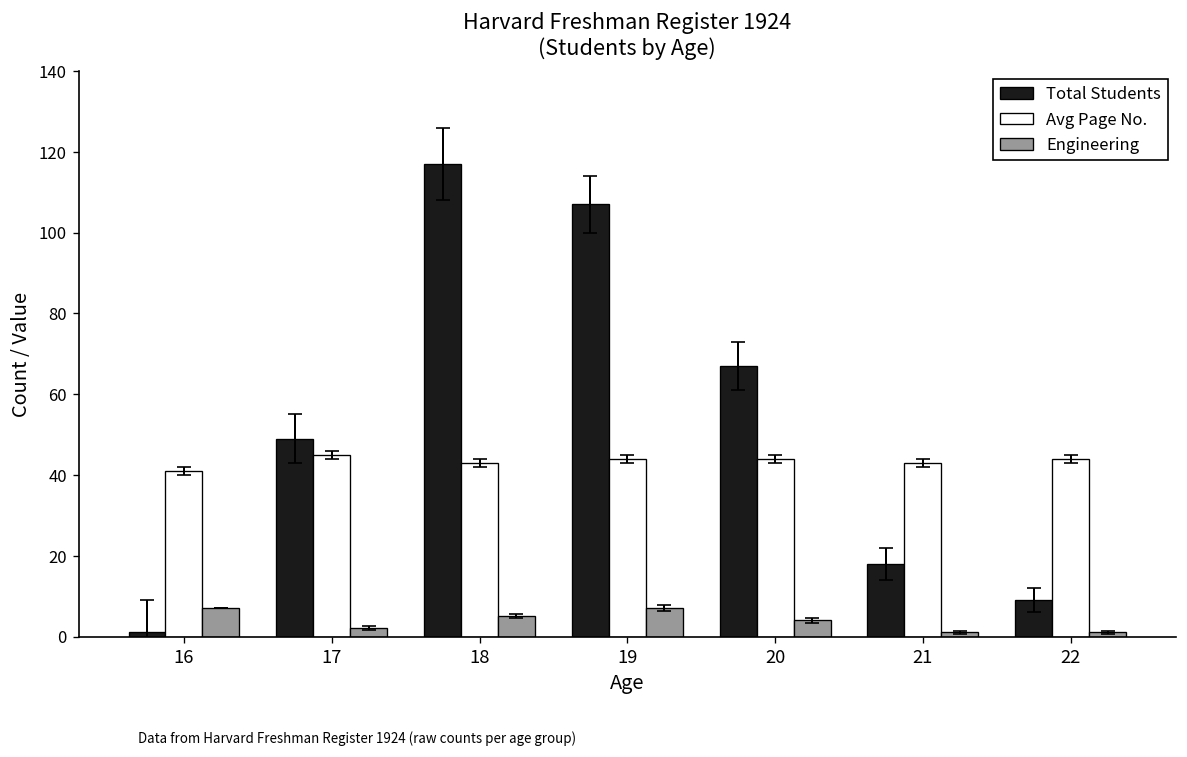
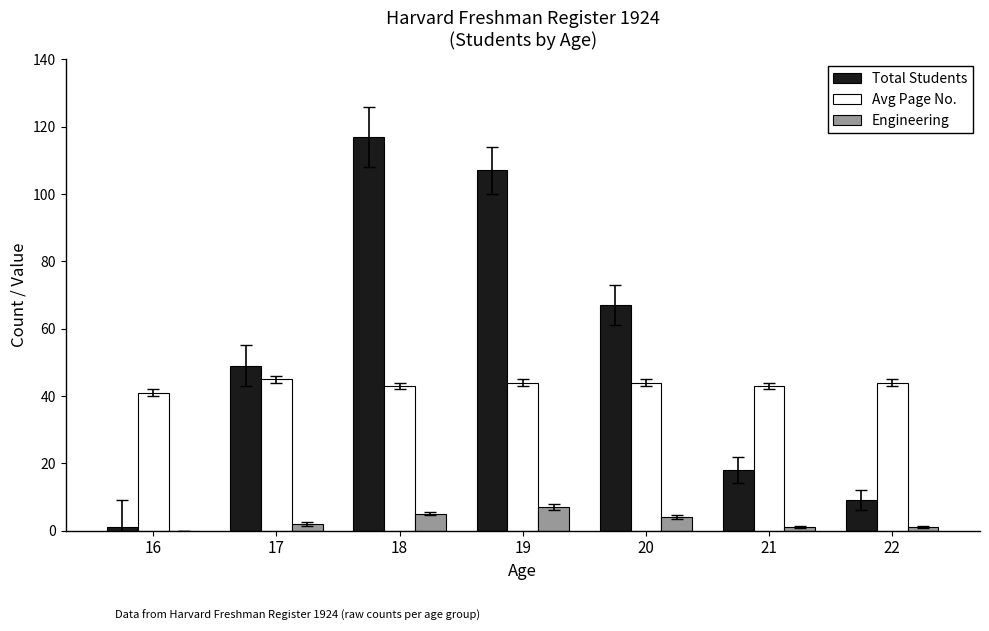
  {
    "Avg Page No.": {
      "16": 41,
      "17": 45,
      "18": 43,
      "19": 44,
      "20": 44,
      "21": 43,
      "22": 44
    },
    "Engineering": {
-     "16": 7,
+     "16": 0,
      "17": 2,
      "18": 5,
      "19": 7,
      "20": 4,
      "21": 1,
      "22": 1
    }
  }
